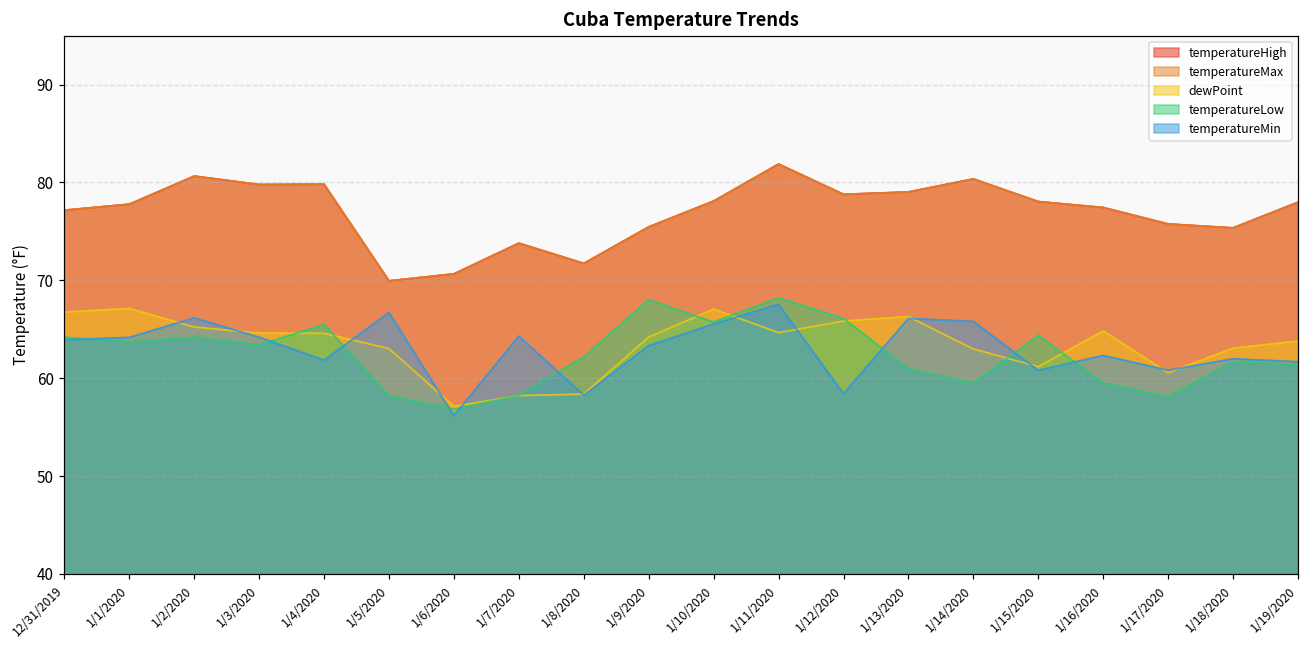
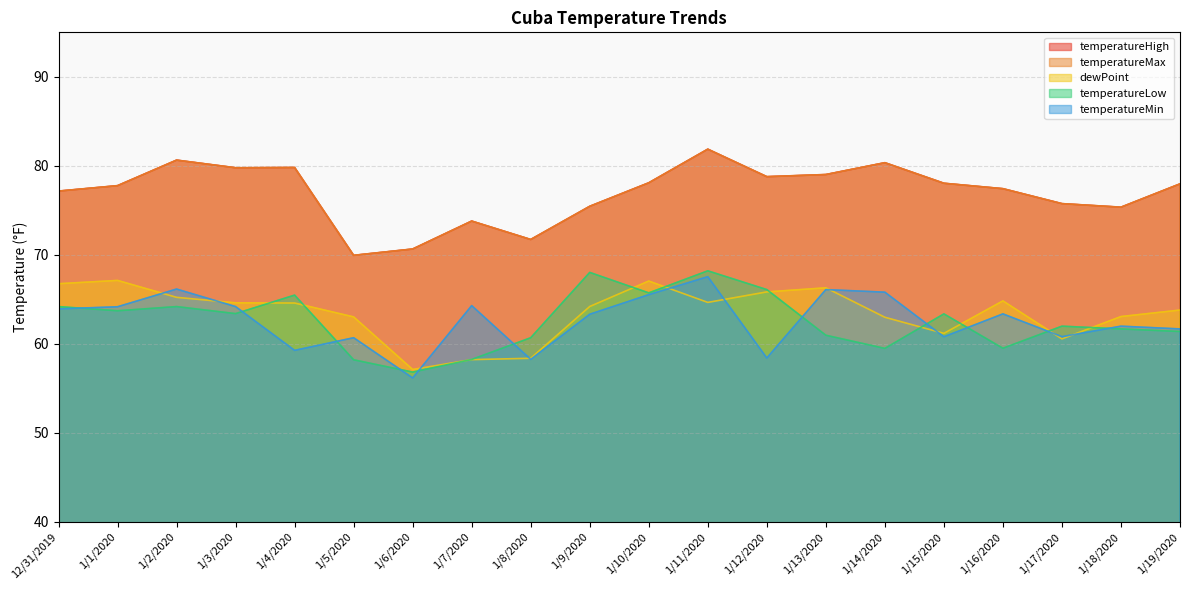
  {
    "temperatureLow": {
      "1/1/2020": 64,
      "1/2/2020": 64,
      "1/3/2020": 63,
      "1/4/2020": 65,
      "1/5/2020": 58,
      "1/6/2020": 57,
-     "1/8/2020": 62,
+     "1/8/2020": 61,
      "1/9/2020": 68,
      "1/11/2020": 68,
      "1/13/2020": 61,
      "1/14/2020": 59,
-     "1/15/2020": 64,
+     "1/15/2020": 63,
      "1/16/2020": 60,
-     "1/17/2020": 58,
+     "1/17/2020": 62,
      "1/18/2020": 62,
      "1/19/2020": 61
    },
    "temperatureMin": {
      "1/1/2020": 64,
      "1/2/2020": 66,
      "1/3/2020": 64,
-     "1/4/2020": 62,
-     "1/5/2020": 67,
+     "1/4/2020": 59,
+     "1/5/2020": 61,
      "1/6/2020": 56,
      "1/7/2020": 64,
      "1/9/2020": 63,
      "1/11/2020": 68,
      "1/12/2020": 58,
      "1/14/2020": 66,
      "1/15/2020": 61,
-     "1/16/2020": 62,
+     "1/16/2020": 63,
      "1/18/2020": 62,
      "1/19/2020": 62
    }
  }
